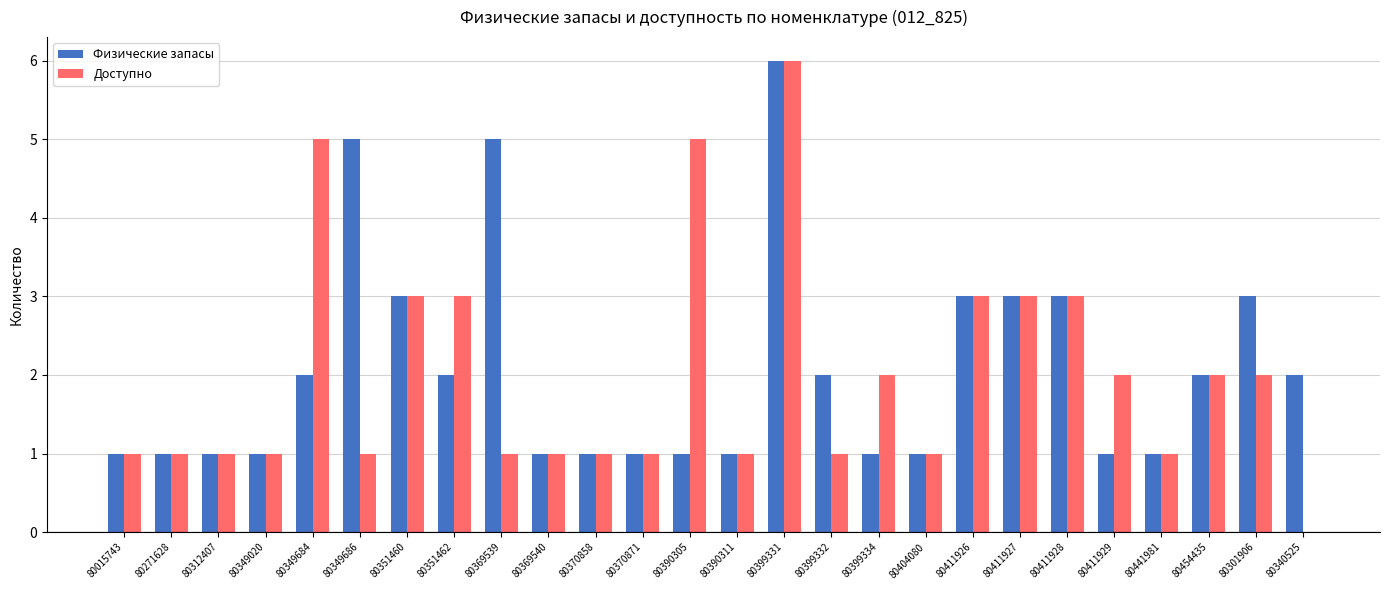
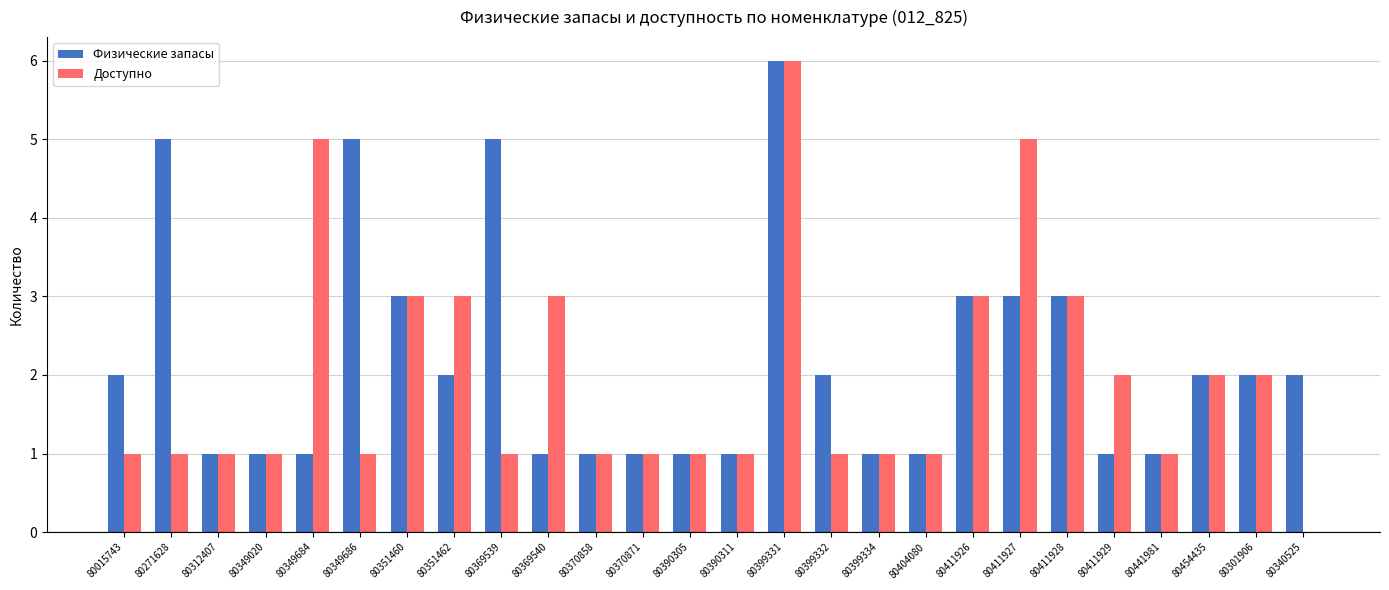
  {
    "Физические запасы": {
-     "80015743": 1,
-     "80271628": 1,
+     "80015743": 2,
+     "80271628": 5,
      "80312407": 1,
      "80349020": 1,
-     "80349684": 2,
+     "80349684": 1,
      "80349686": 5,
      "80351460": 3,
      "80351462": 2,
      "80369539": 5,
      "80369540": 1,
      "80370858": 1,
      "80370871": 1,
      "80390305": 1,
      "80390311": 1,
      "80399331": 6,
      "80399332": 2,
      "80399334": 1,
      "80404080": 1,
      "80411926": 3,
      "80411927": 3,
      "80411928": 3,
      "80411929": 1,
      "80441981": 1,
      "80454435": 2,
-     "80301906": 3,
+     "80301906": 2,
      "80340525": 2
    },
    "Доступно": {
      "80015743": 1,
      "80271628": 1,
      "80312407": 1,
      "80349020": 1,
      "80349684": 5,
      "80349686": 1,
      "80351460": 3,
      "80351462": 3,
      "80369539": 1,
-     "80369540": 1,
+     "80369540": 3,
      "80370858": 1,
      "80370871": 1,
-     "80390305": 5,
+     "80390305": 1,
      "80390311": 1,
      "80399331": 6,
      "80399332": 1,
-     "80399334": 2,
+     "80399334": 1,
      "80404080": 1,
      "80411926": 3,
-     "80411927": 3,
+     "80411927": 5,
      "80411928": 3,
      "80411929": 2,
      "80441981": 1,
      "80454435": 2,
      "80301906": 2,
      "80340525": 0
    }
  }
